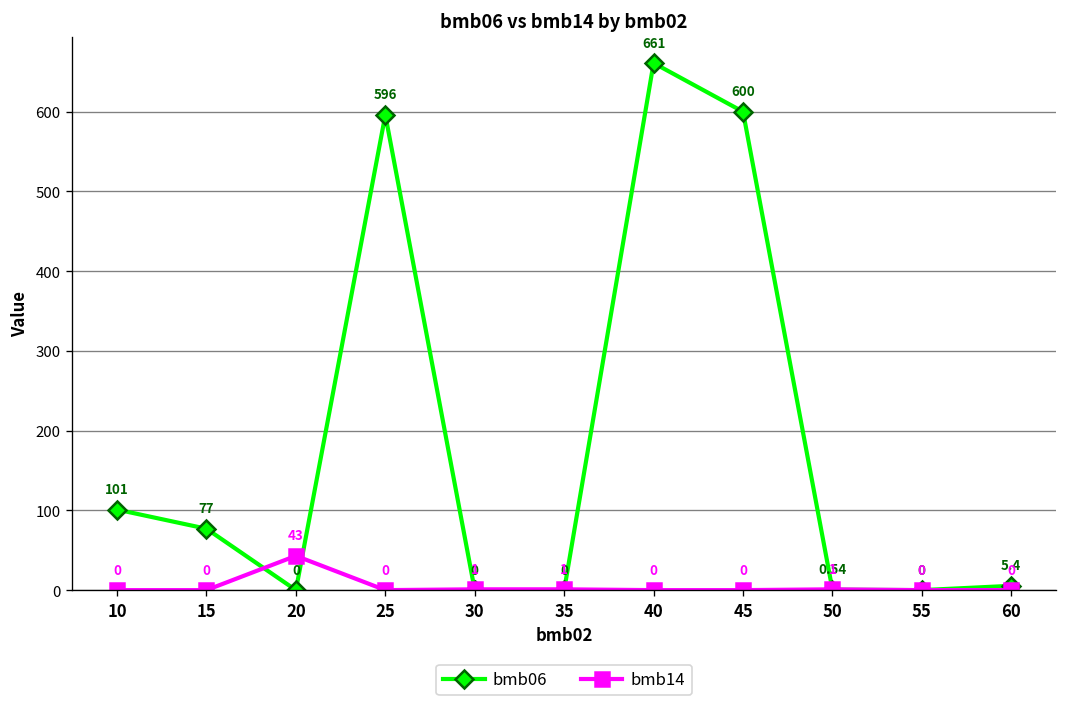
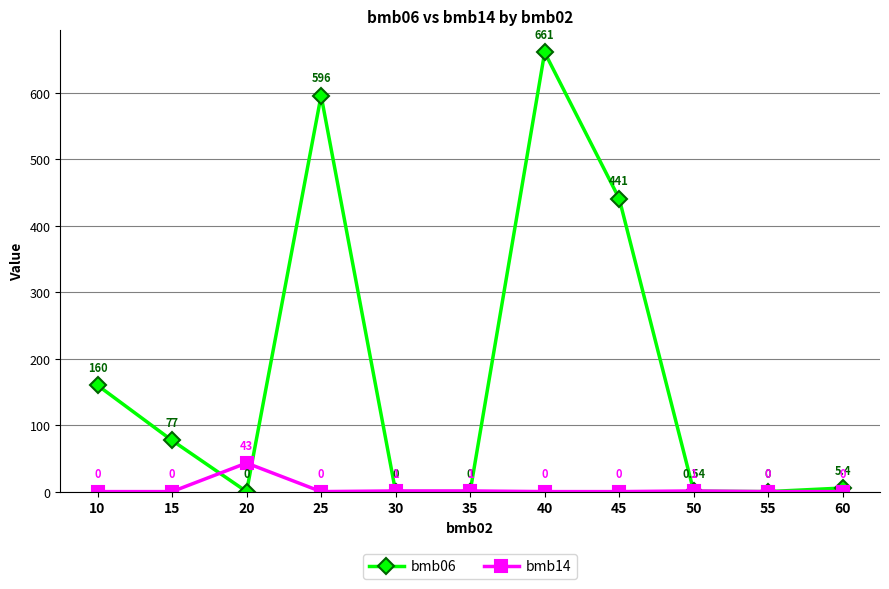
  {
    "bmb06": {
-     "10": 101,
+     "10": 160,
      "15": 77,
      "20": 0,
      "25": 596,
      "40": 661,
-     "45": 600
+     "45": 441
    },
    "bmb14": {
      "10": 0,
      "15": 0,
      "20": 43,
      "25": 0,
      "40": 0,
      "45": 0
    }
  }
